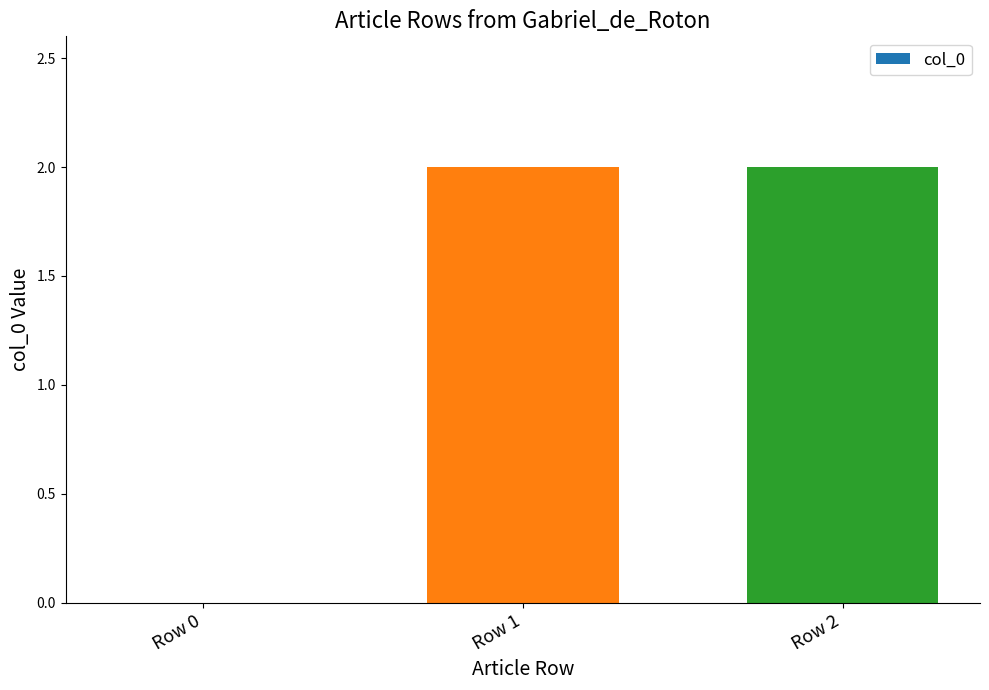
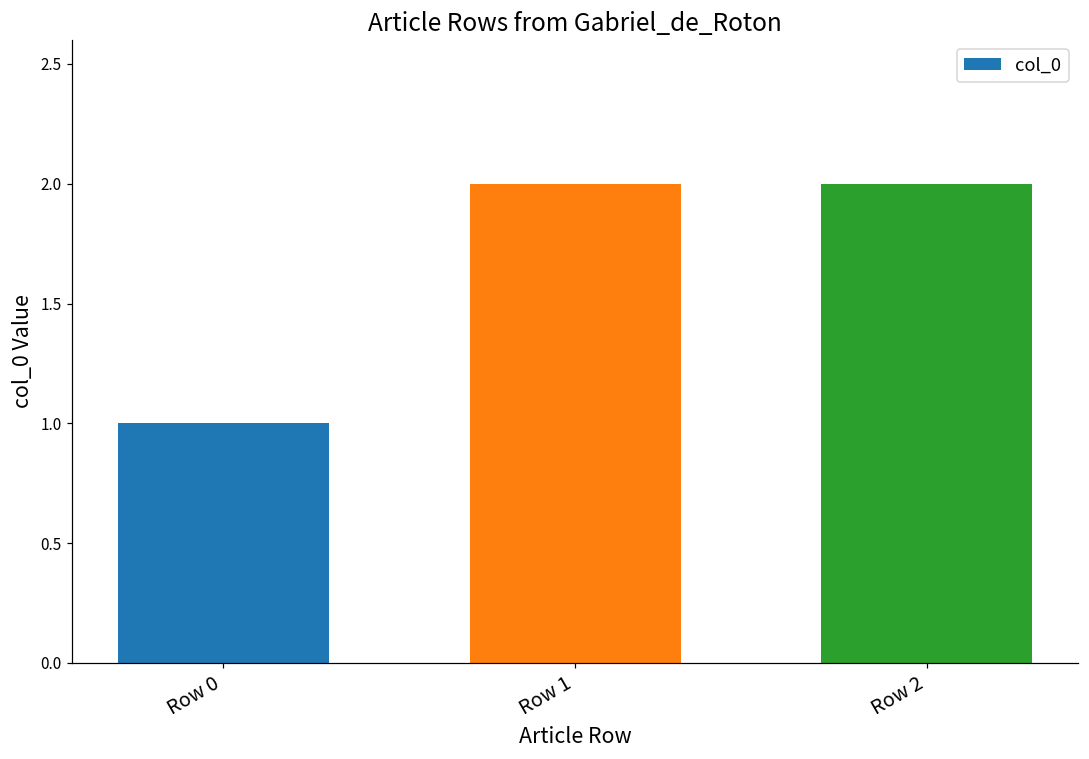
  {
-   "Row 0": 0,
+   "Row 0": 1,
    "Row 1": 2,
    "Row 2": 2
  }
